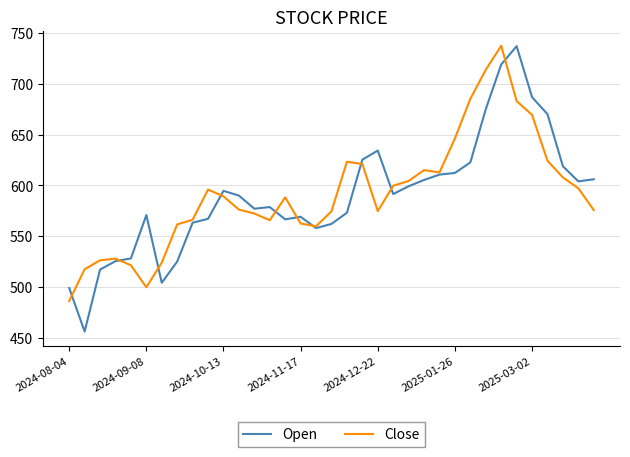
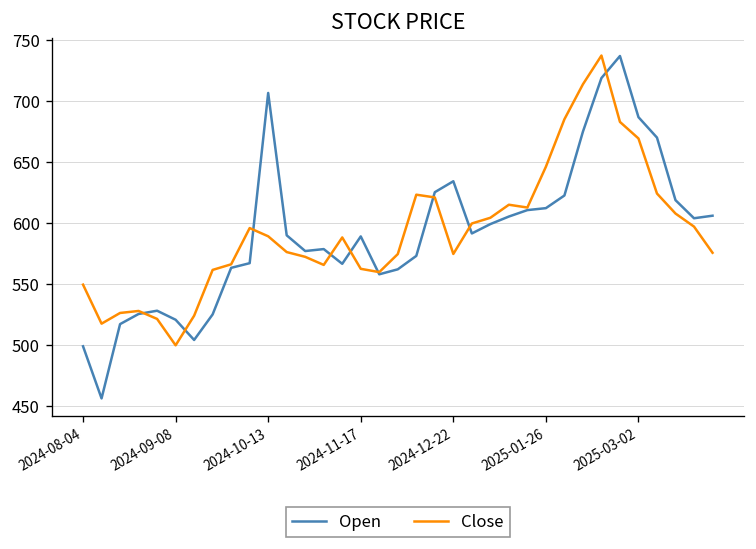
  {
    "Open": {
      "2024-08-04": 499,
-     "2024-09-08": 571,
-     "2024-10-13": 595,
-     "2024-11-17": 569,
+     "2024-09-08": 521,
+     "2024-10-13": 707,
+     "2024-11-17": 589,
      "2024-12-22": 634,
      "2025-01-26": 612,
      "2025-03-02": 687
    },
    "Close": {
-     "2024-08-04": 486,
+     "2024-08-04": 549,
      "2024-09-08": 500,
      "2024-10-13": 589,
      "2024-11-17": 562,
      "2024-12-22": 575,
      "2025-01-26": 646,
      "2025-03-02": 669
    }
  }
